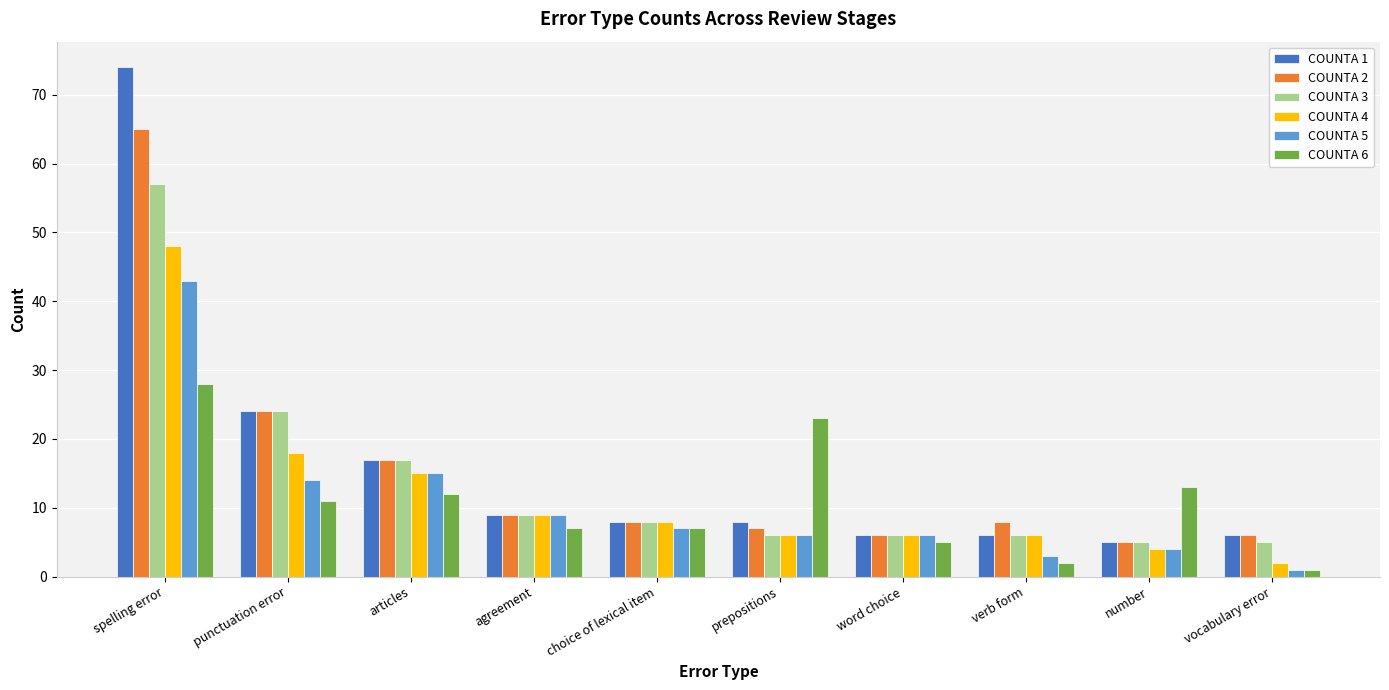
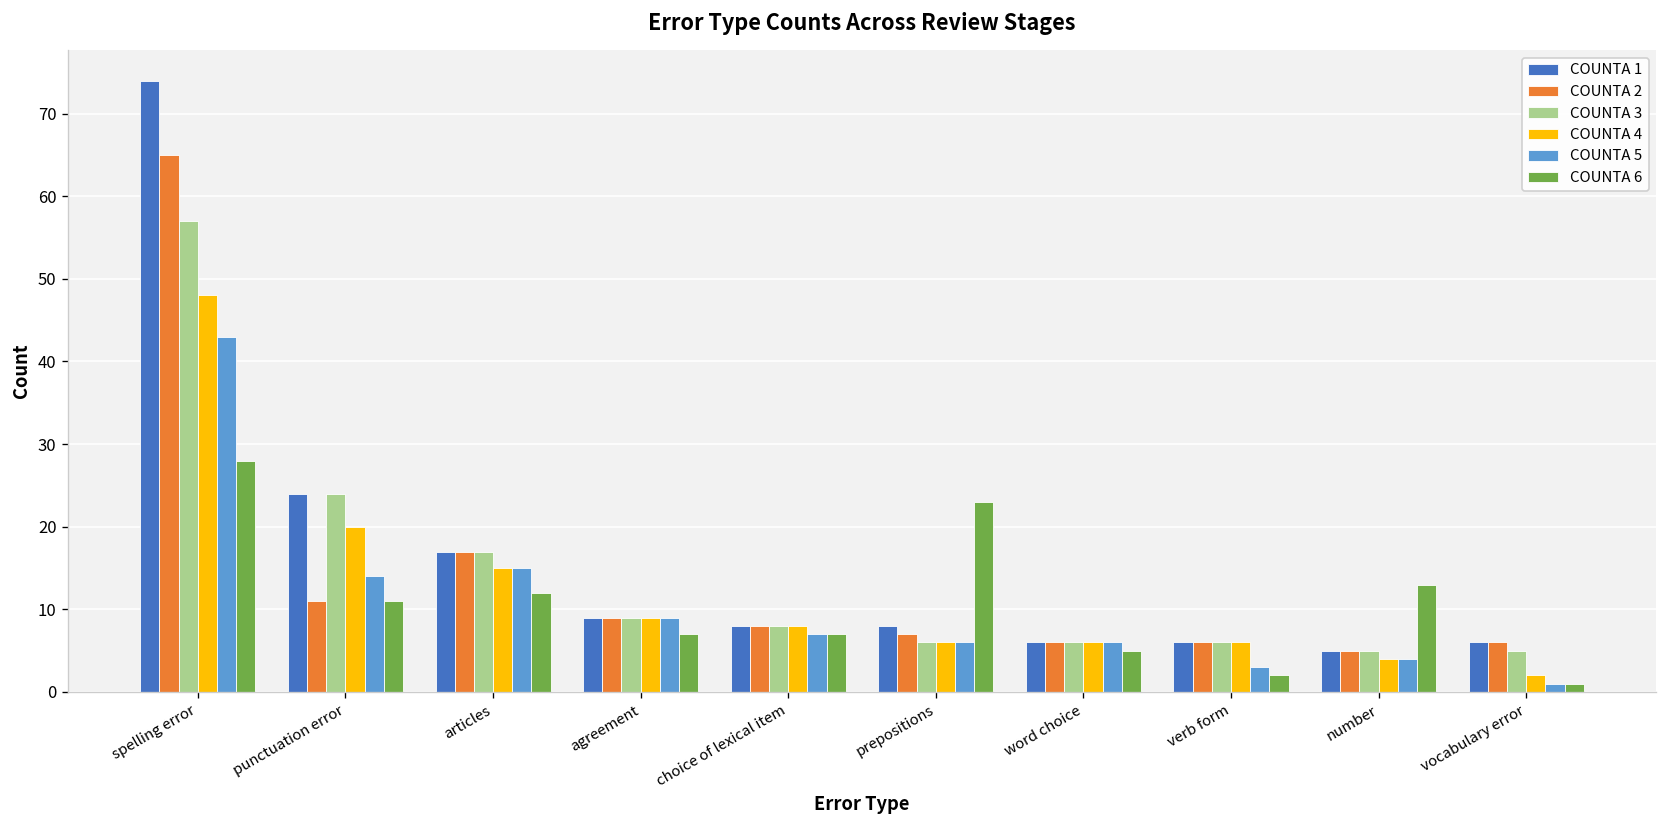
  {
    "COUNTA 2": {
      "spelling error": 65,
-     "punctuation error": 24,
+     "punctuation error": 11,
      "articles": 17,
      "agreement": 9,
      "choice of lexical item": 8,
      "prepositions": 7,
      "word choice": 6,
-     "verb form": 8,
+     "verb form": 6,
      "number": 5,
      "vocabulary error": 6
    },
    "COUNTA 3": {
      "spelling error": 57,
      "punctuation error": 24,
      "articles": 17,
      "agreement": 9,
      "choice of lexical item": 8,
      "prepositions": 6,
      "word choice": 6,
      "verb form": 6,
      "number": 5,
      "vocabulary error": 5
    },
    "COUNTA 4": {
      "spelling error": 48,
-     "punctuation error": 18,
+     "punctuation error": 20,
      "articles": 15,
      "agreement": 9,
      "choice of lexical item": 8,
      "prepositions": 6,
      "word choice": 6,
      "verb form": 6,
      "number": 4,
      "vocabulary error": 2
    },
    "COUNTA 6": {
      "spelling error": 28,
      "punctuation error": 11,
      "articles": 12,
      "agreement": 7,
      "choice of lexical item": 7,
      "prepositions": 23,
      "word choice": 5,
      "verb form": 2,
      "number": 13,
      "vocabulary error": 1
    }
  }
